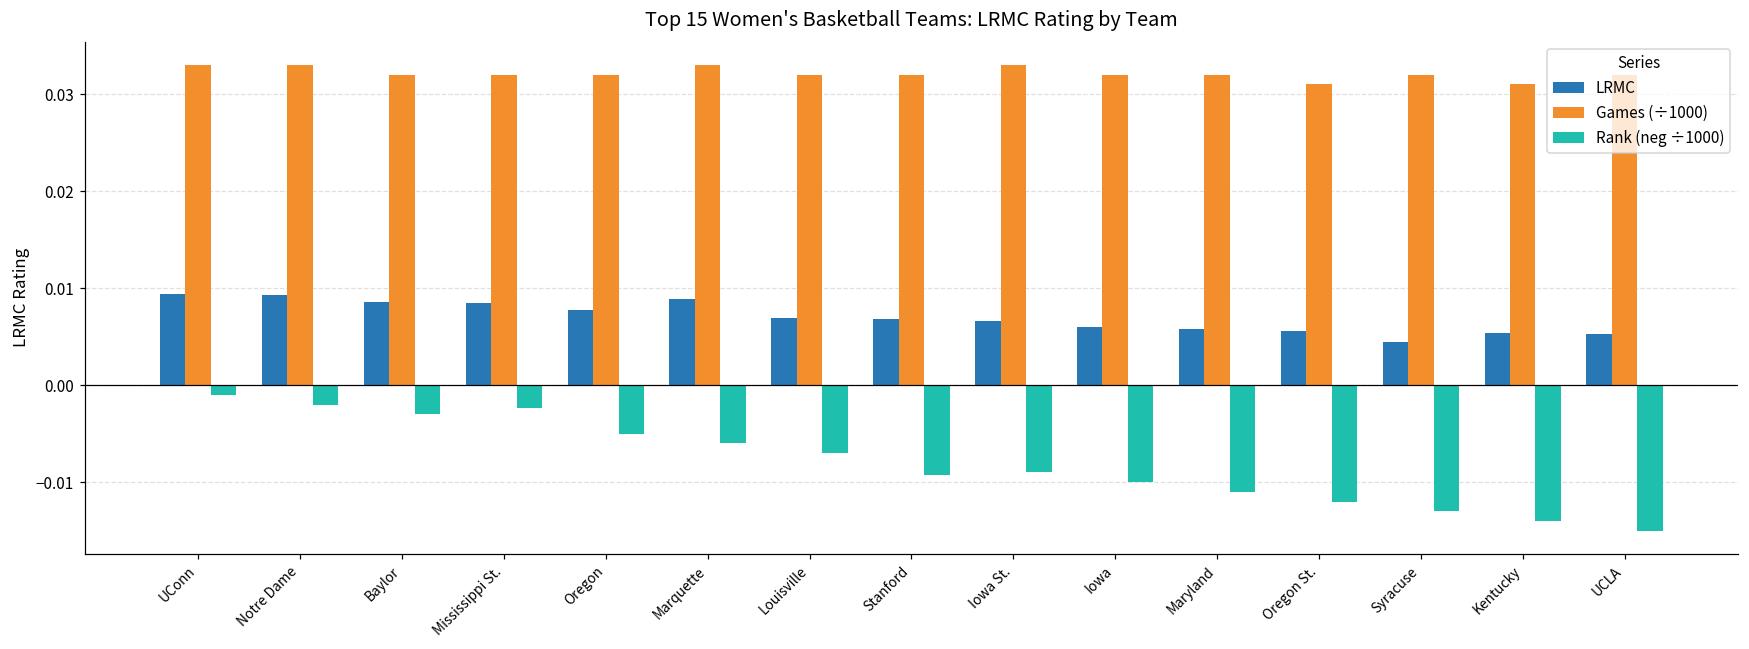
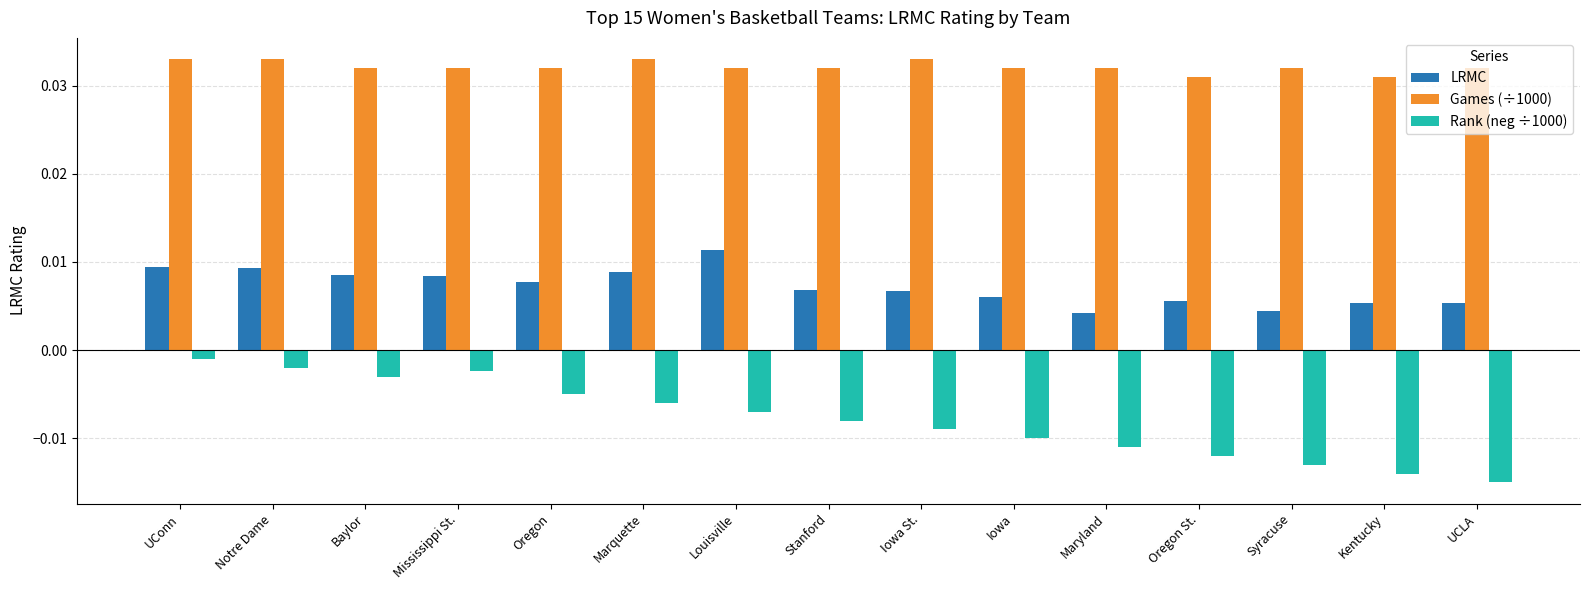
  {
    "LRMC": {
      "UConn": 0.009,
      "Notre Dame": 0.009,
      "Baylor": 0.009,
      "Mississippi St.": 0.008,
      "Oregon": 0.008,
      "Marquette": 0.009,
-     "Louisville": 0.007,
+     "Louisville": 0.011,
      "Stanford": 0.007,
      "Iowa St.": 0.007,
      "Iowa": 0.006,
-     "Maryland": 0.006,
+     "Maryland": 0.004,
      "Oregon St.": 0.006,
      "Syracuse": 0.004,
      "Kentucky": 0.005,
      "UCLA": 0.005
    },
    "Games (÷1000)": {
      "UConn": 0.033,
      "Notre Dame": 0.033,
      "Baylor": 0.032,
      "Mississippi St.": 0.032,
      "Oregon": 0.032,
      "Marquette": 0.033,
      "Louisville": 0.032,
      "Stanford": 0.032,
      "Iowa St.": 0.033,
      "Iowa": 0.032,
      "Maryland": 0.032,
      "Oregon St.": 0.031,
      "Syracuse": 0.032,
      "Kentucky": 0.031
    },
    "Rank (neg ÷1000)": {
      "UConn": -0.001,
      "Notre Dame": -0.002,
      "Baylor": -0.003,
      "Mississippi St.": -0.002,
      "Oregon": -0.005,
      "Marquette": -0.006,
      "Louisville": -0.007,
-     "Stanford": -0.009,
+     "Stanford": -0.008,
      "Iowa St.": -0.009,
      "Iowa": -0.010,
      "Maryland": -0.011,
      "Oregon St.": -0.012,
      "Syracuse": -0.013,
      "Kentucky": -0.014,
      "UCLA": -0.015
    }
  }
